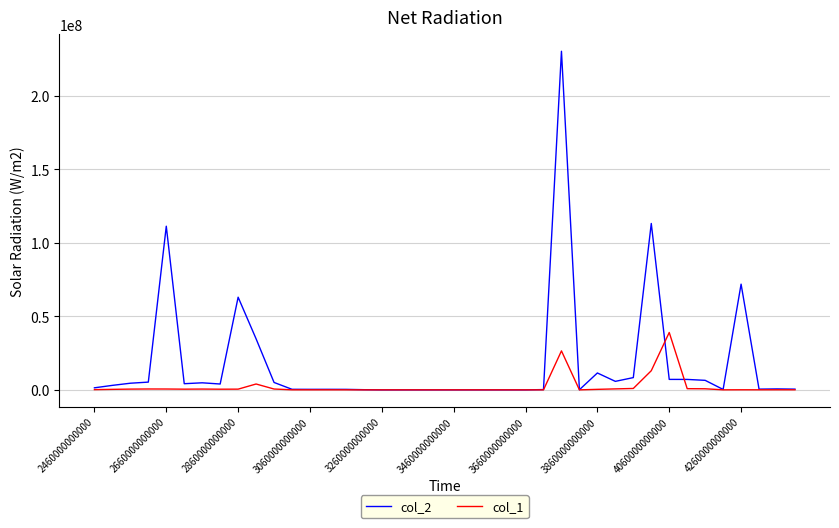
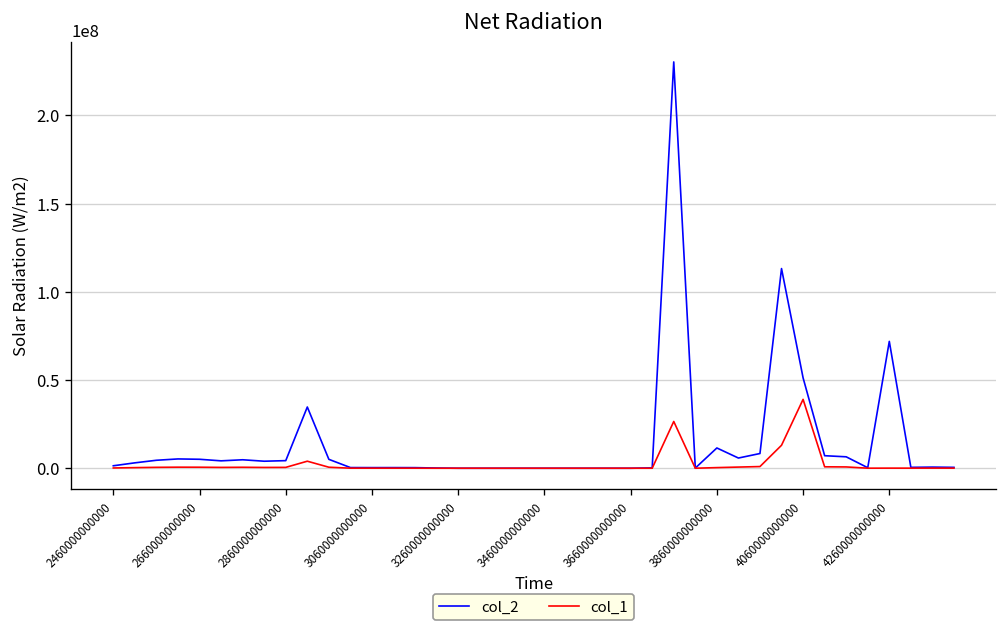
  {
    "col_2": {
-     "2660000000000": 111000000,
-     "2860000000000": 63000000,
+     "2660000000000": 5000000,
+     "2860000000000": 4000000,
      "3860000000000": 11000000,
-     "4060000000000": 7000000,
+     "4060000000000": 51000000,
      "4260000000000": 72000000
    },
    "col_1": {
      "2660000000000": 1000000,
      "2860000000000": 0,
      "3860000000000": 0,
      "4060000000000": 39000000,
      "4260000000000": 0
    }
  }
